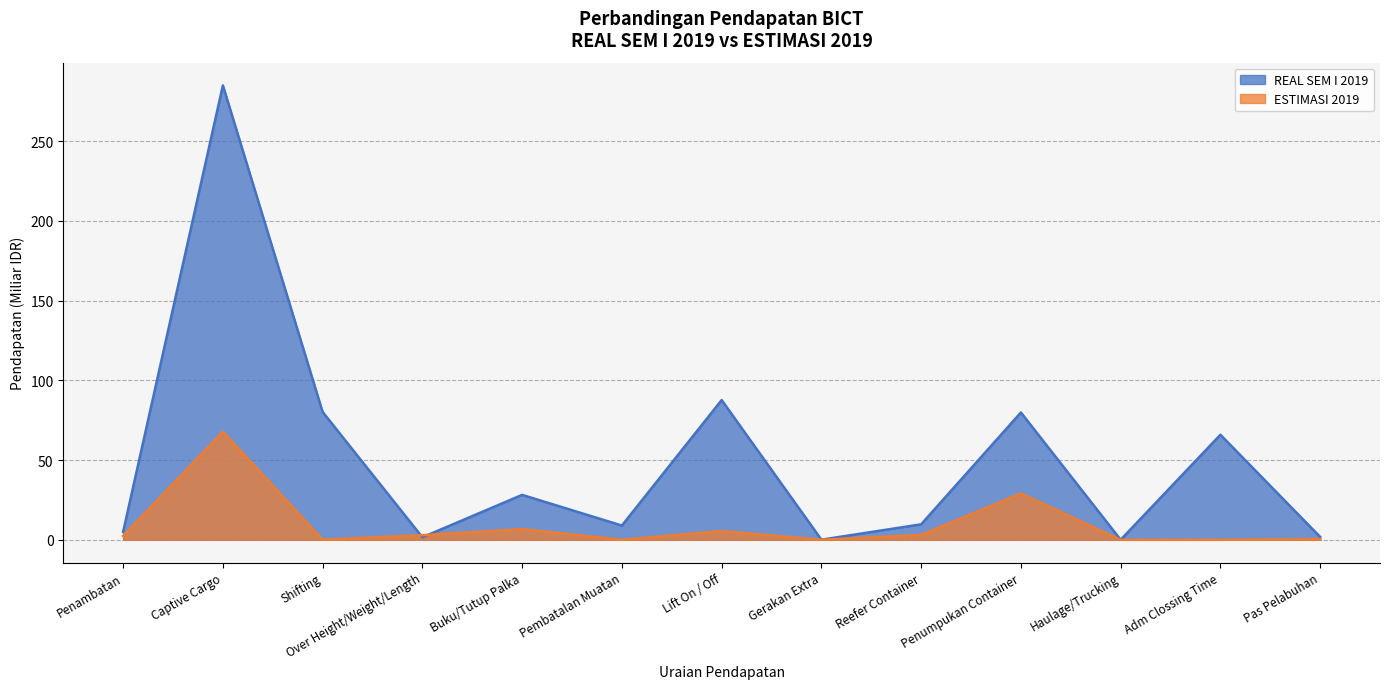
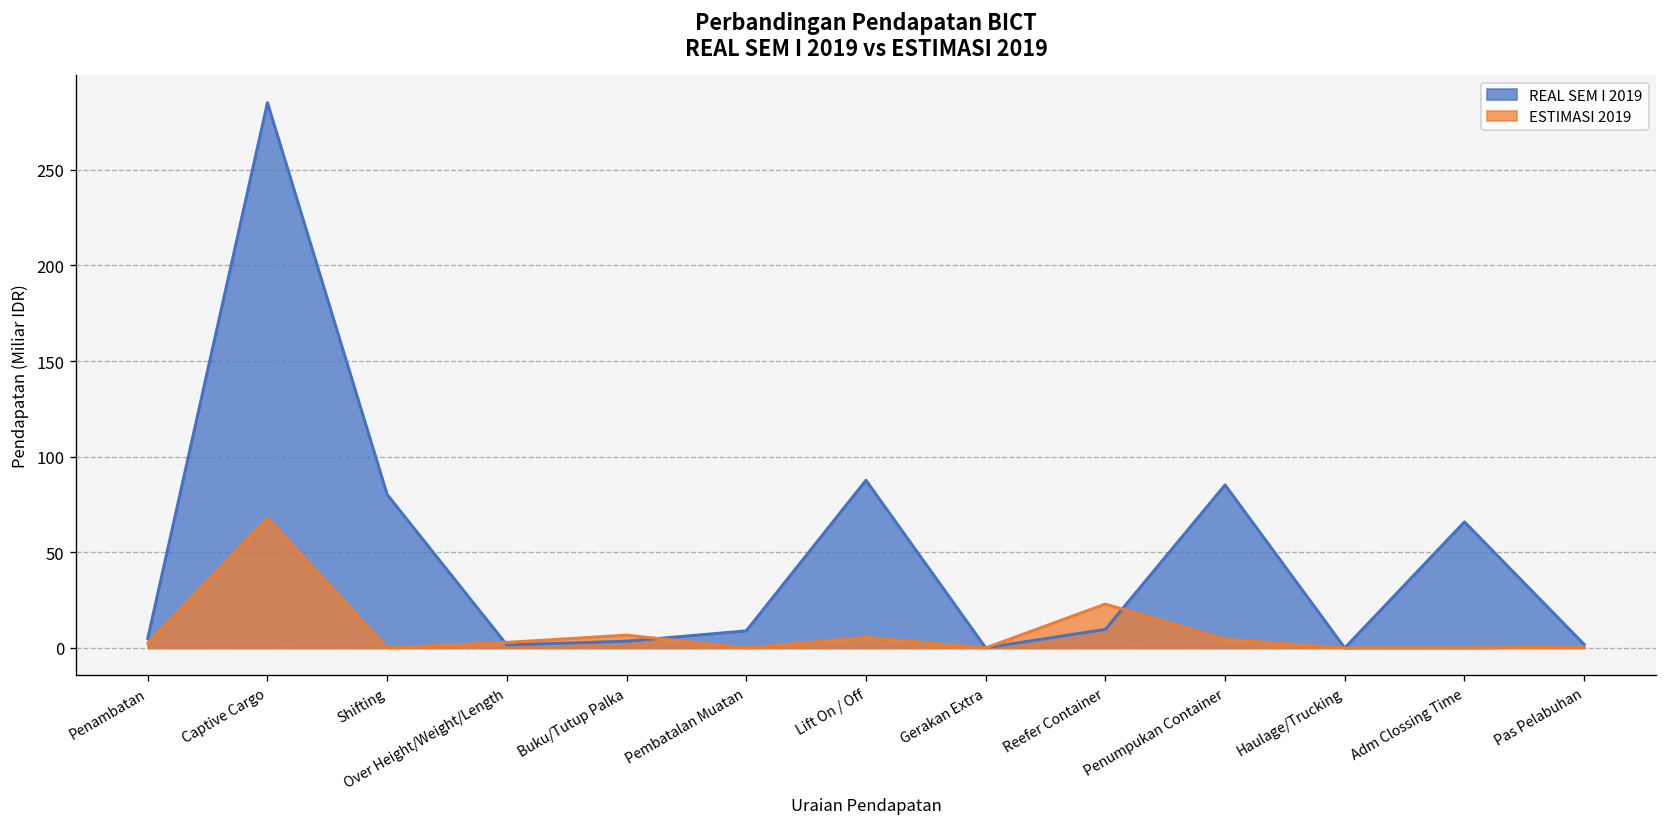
  {
    "REAL SEM I 2019": {
      "Penambatan": 5,
      "Captive Cargo": 285,
      "Shifting": 80,
-     "Buku/Tutup Palka": 28,
+     "Buku/Tutup Palka": 4,
      "Pembatalan Muatan": 9,
      "Lift On / Off": 88,
      "Reefer Container": 10,
-     "Penumpukan Container": 80,
+     "Penumpukan Container": 85,
      "Adm Clossing Time": 66
    },
    "ESTIMASI 2019": {
      "Penambatan": 2,
      "Captive Cargo": 68,
      "Shifting": 0,
      "Buku/Tutup Palka": 7,
      "Pembatalan Muatan": 0,
      "Lift On / Off": 5,
-     "Reefer Container": 3,
-     "Penumpukan Container": 29,
+     "Reefer Container": 23,
+     "Penumpukan Container": 5,
      "Adm Clossing Time": 0
    }
  }
